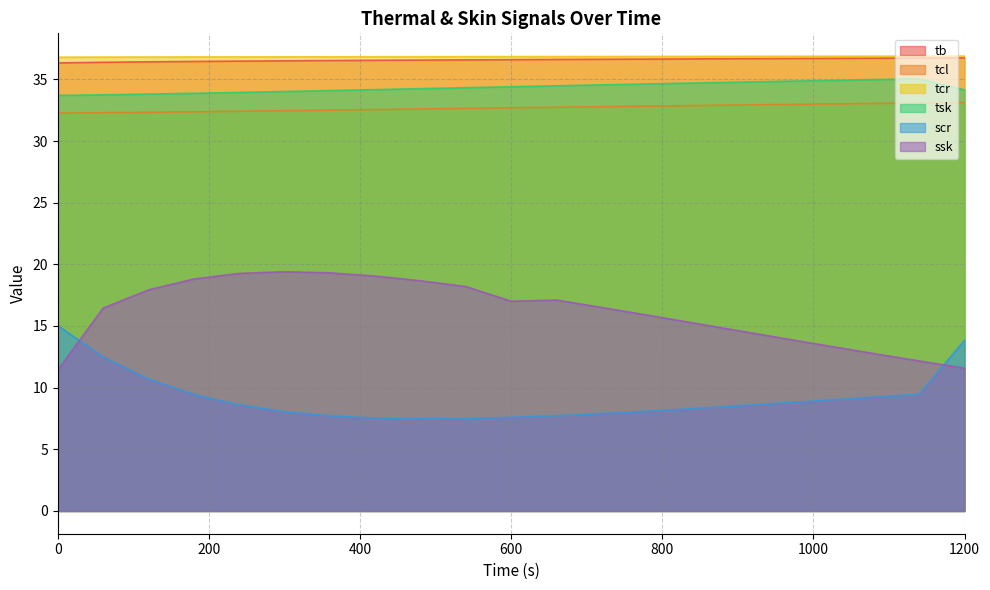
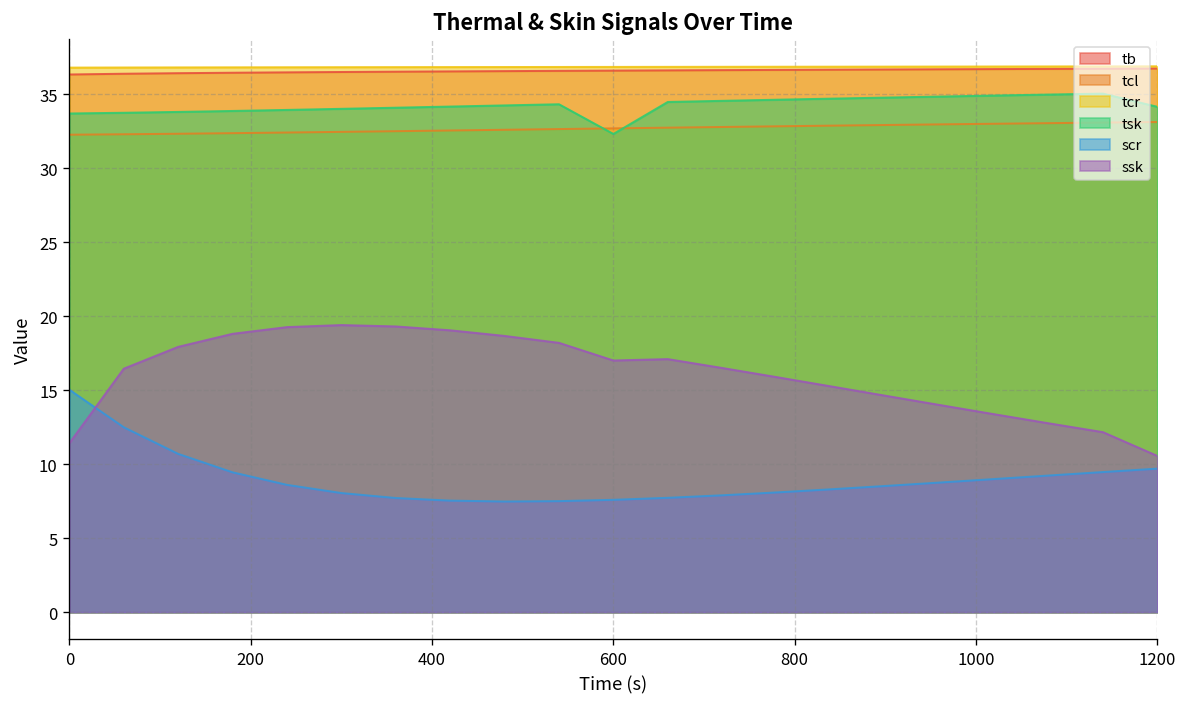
  {
    "tcr": {
      "0": 36.8,
      "600": 36.8
    },
    "tsk": {
      "0": 33.7,
-     "600": 34.4,
+     "600": 32.3,
      "1200": 34.1
    },
    "scr": {
      "0": 15.0,
      "600": 7.6,
-     "1200": 13.8
+     "1200": 9.7
    },
    "ssk": {
      "0": 11.4,
      "600": 17.0,
-     "1200": 11.6
+     "1200": 10.6
    }
  }
